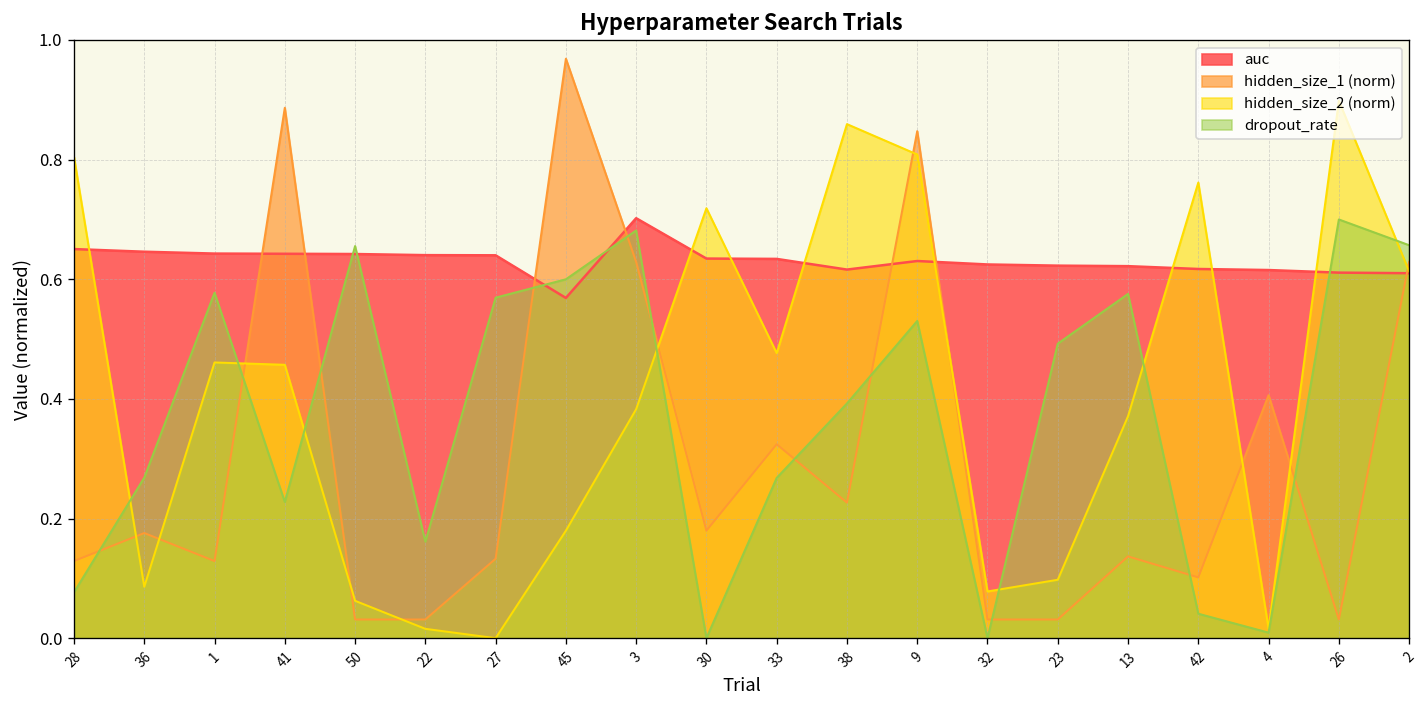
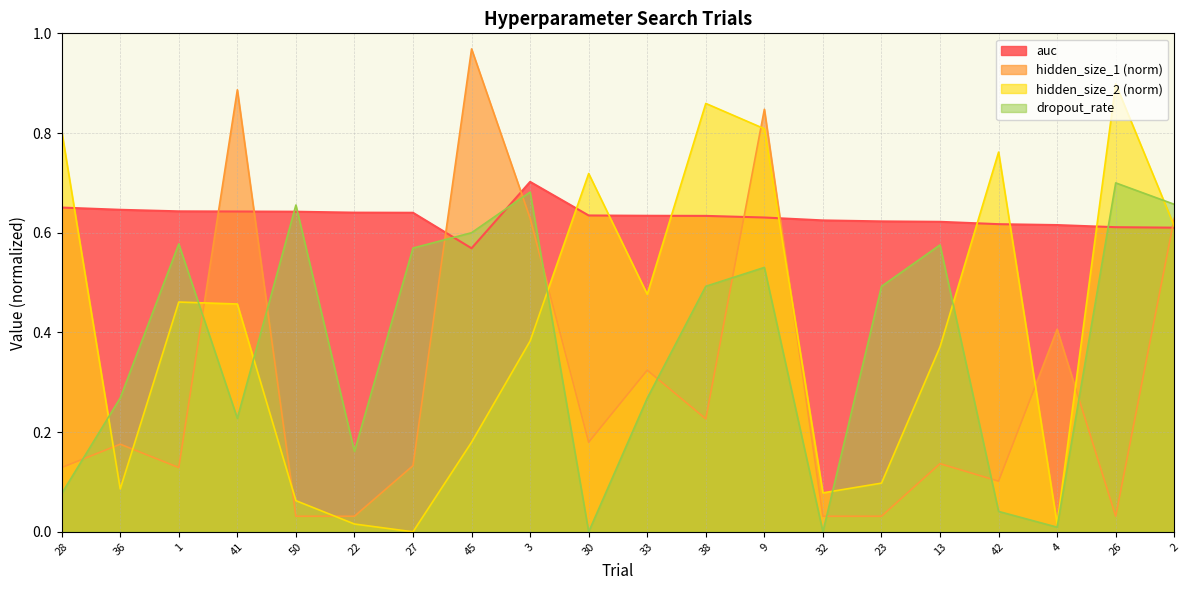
  {
    "auc": {
      "28": 0.65,
      "36": 0.65,
      "1": 0.64,
      "41": 0.64,
      "50": 0.64,
      "22": 0.64,
      "27": 0.64,
      "45": 0.57,
      "3": 0.70,
      "30": 0.63,
      "33": 0.63,
-     "38": 0.62,
+     "38": 0.63,
      "9": 0.63,
      "32": 0.62,
      "23": 0.62,
      "13": 0.62,
      "42": 0.62,
      "4": 0.62,
      "26": 0.61
    },
    "hidden_size_1 (norm)": {
      "28": 0.13,
      "36": 0.18,
      "1": 0.13,
      "41": 0.89,
      "50": 0.03,
      "22": 0.03,
      "27": 0.13,
      "45": 0.97,
      "3": 0.63,
      "30": 0.18,
      "33": 0.32,
      "38": 0.23,
      "9": 0.85,
      "32": 0.03,
      "23": 0.03,
      "13": 0.14,
      "42": 0.10,
      "4": 0.41,
      "26": 0.03,
      "2": 0.63
    },
    "hidden_size_2 (norm)": {
      "28": 0.80,
      "36": 0.09,
      "1": 0.46,
      "41": 0.46,
      "50": 0.06,
      "22": 0.02,
      "27": 0.00,
      "45": 0.18,
      "3": 0.38,
      "30": 0.72,
      "33": 0.48,
      "38": 0.86,
      "9": 0.81,
      "32": 0.08,
      "23": 0.10,
      "13": 0.37,
      "42": 0.76,
      "4": 0.02
    },
    "dropout_rate": {
      "28": 0.08,
      "36": 0.27,
      "1": 0.58,
      "41": 0.23,
      "50": 0.66,
      "22": 0.16,
      "27": 0.57,
      "45": 0.60,
      "3": 0.68,
      "30": 0.00,
      "33": 0.27,
-     "38": 0.39,
+     "38": 0.49,
      "9": 0.53,
      "32": 0.00,
      "23": 0.49,
      "13": 0.58,
      "42": 0.04,
      "4": 0.01,
      "26": 0.70,
      "2": 0.66
    }
  }
